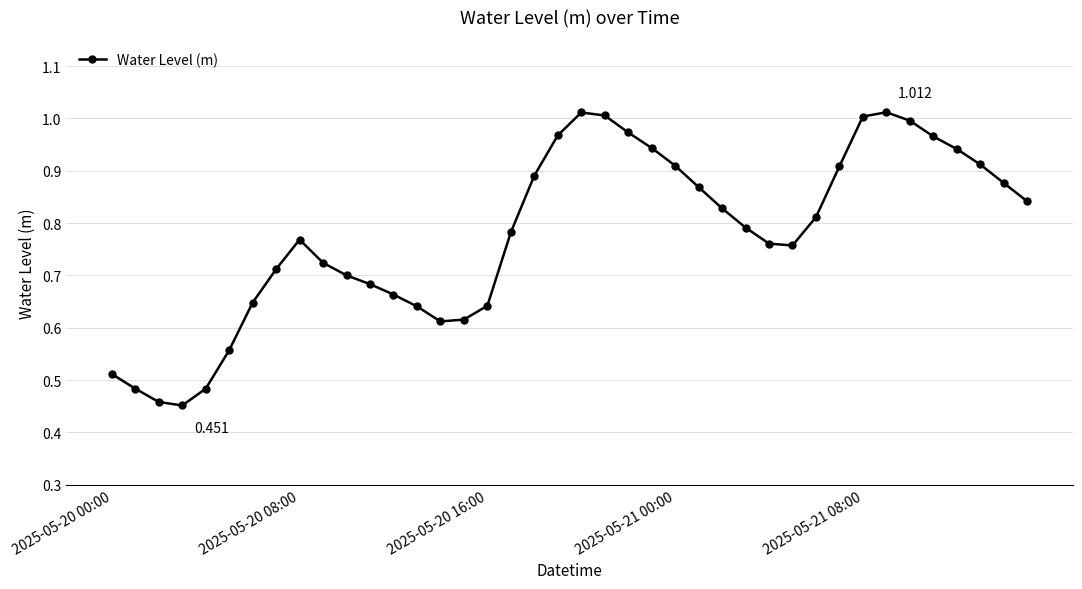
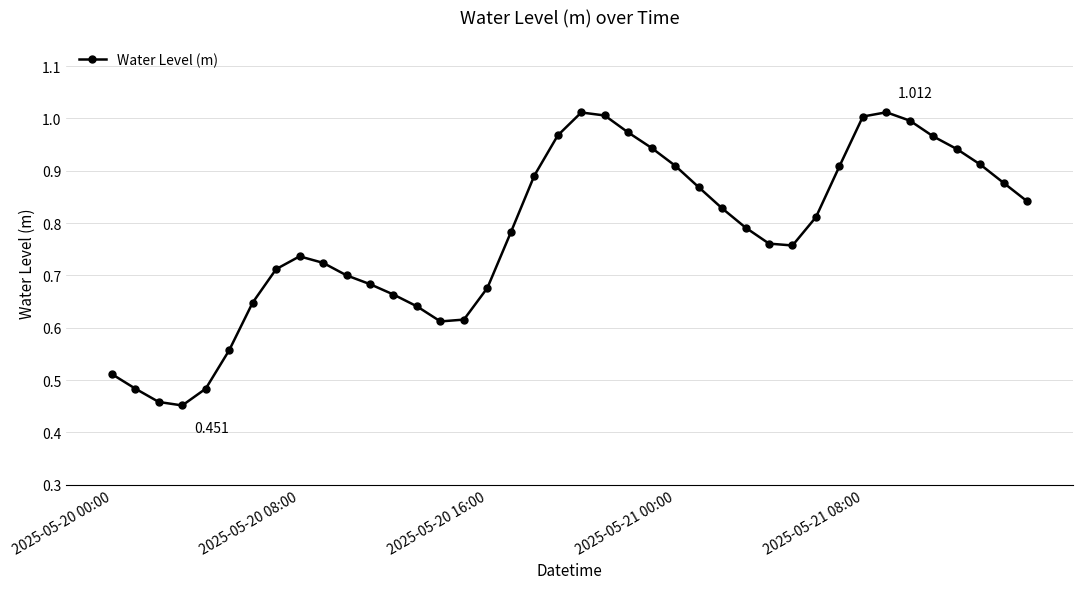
  {
    "2025-05-20 00:00": 0.51,
-   "2025-05-20 08:00": 0.77,
-   "2025-05-20 16:00": 0.64,
+   "2025-05-20 08:00": 0.74,
+   "2025-05-20 16:00": 0.68,
    "2025-05-21 00:00": 0.91,
    "2025-05-21 08:00": 1.00
  }
